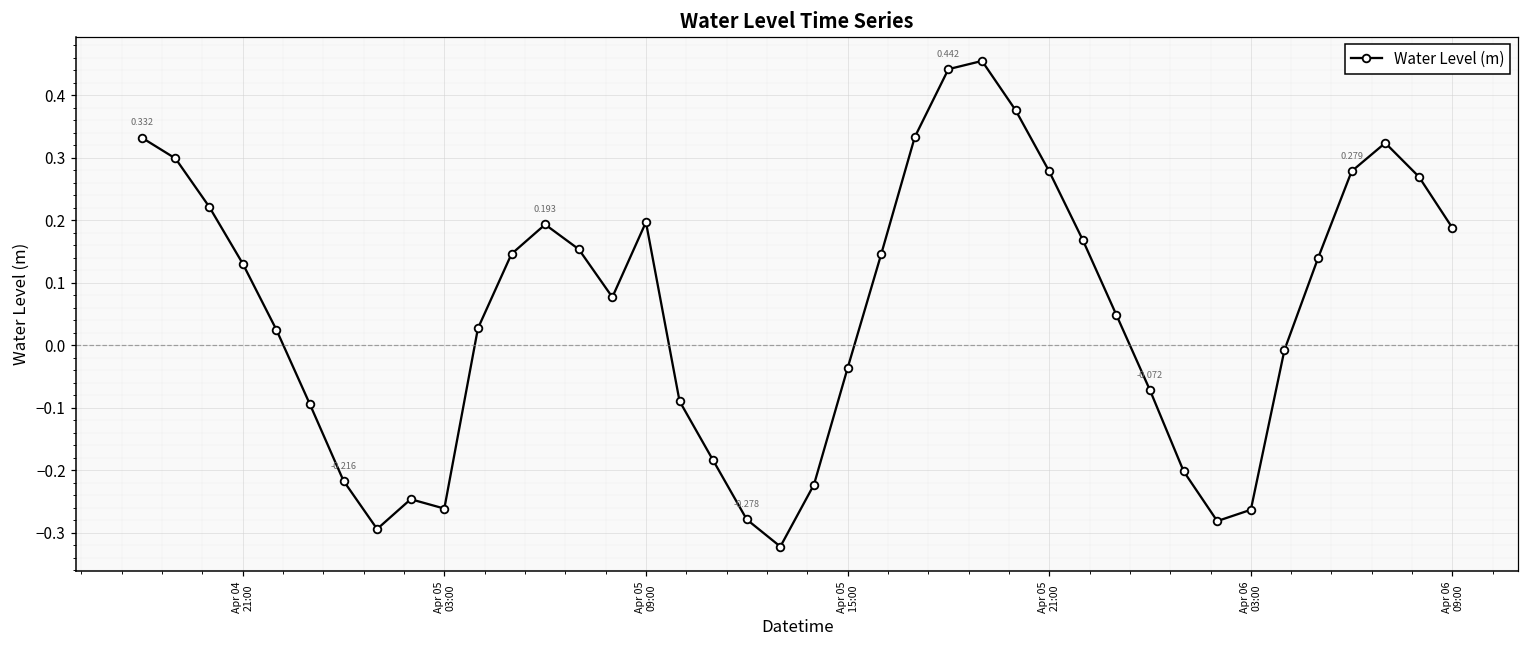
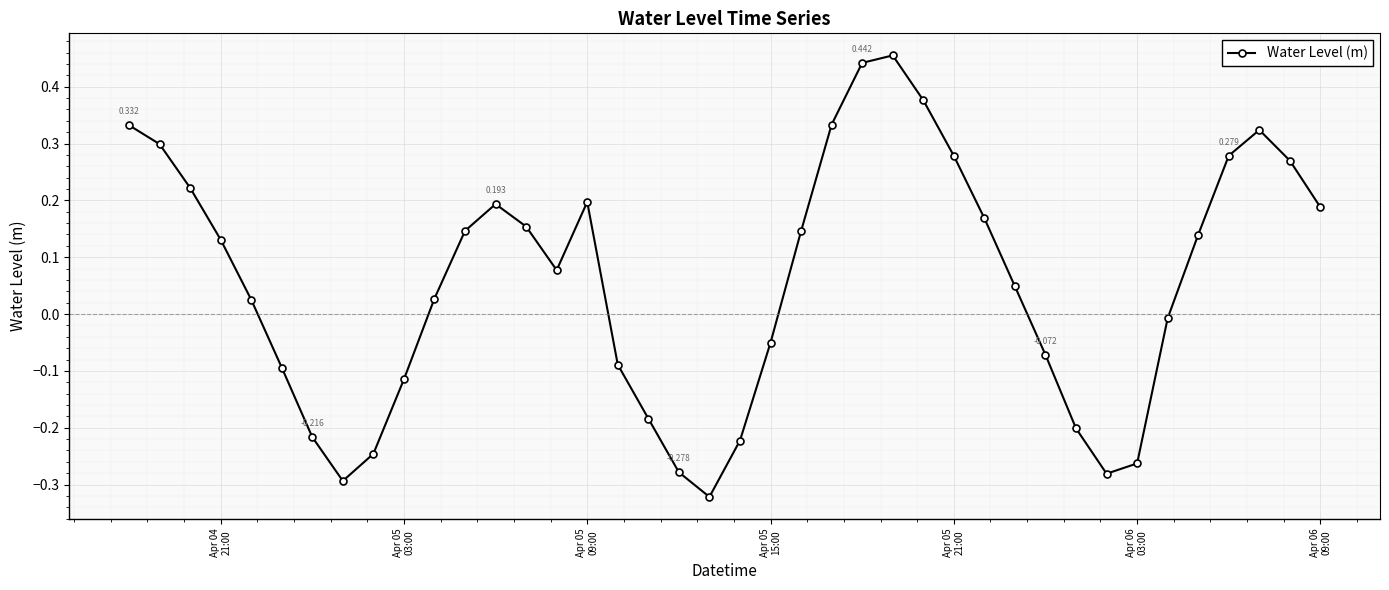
  {
    "Apr 04 21:00": 0.13,
-   "Apr 05 03:00": -0.26,
+   "Apr 05 03:00": -0.11,
    "Apr 05 09:00": 0.20,
-   "Apr 05 15:00": -0.04,
+   "Apr 05 15:00": -0.05,
    "Apr 05 21:00": 0.28,
    "Apr 06 03:00": -0.26,
    "Apr 06 09:00": 0.19
  }
